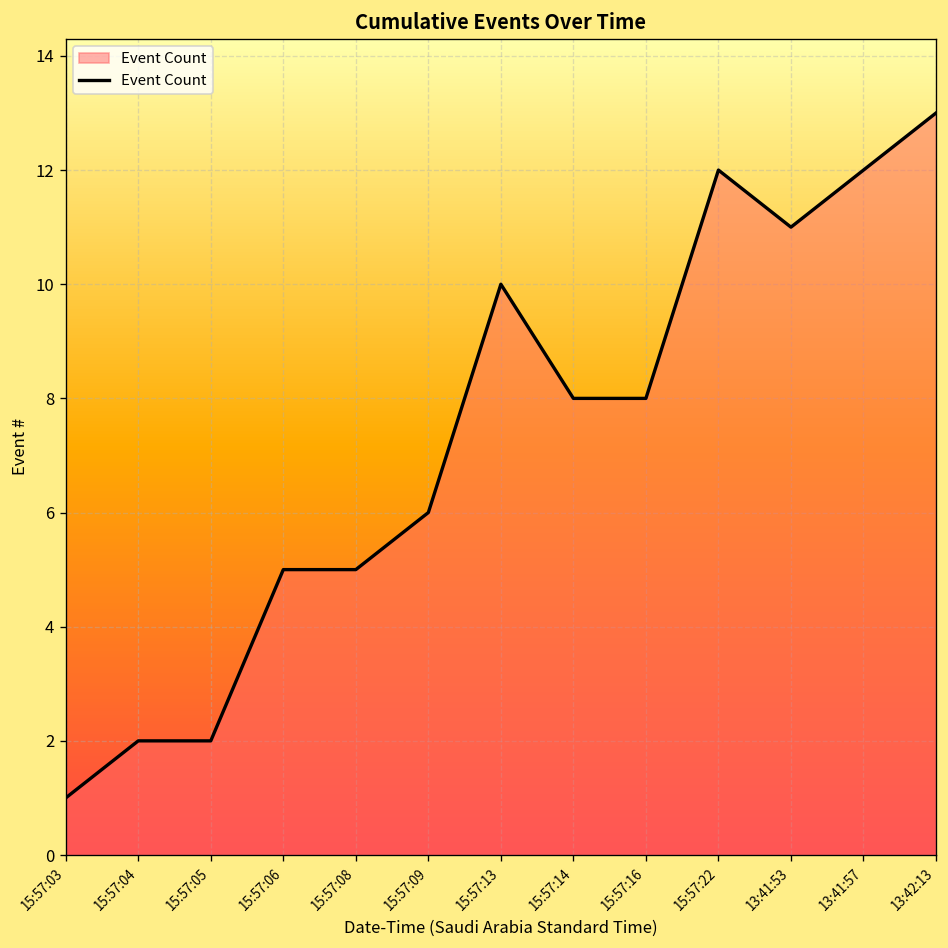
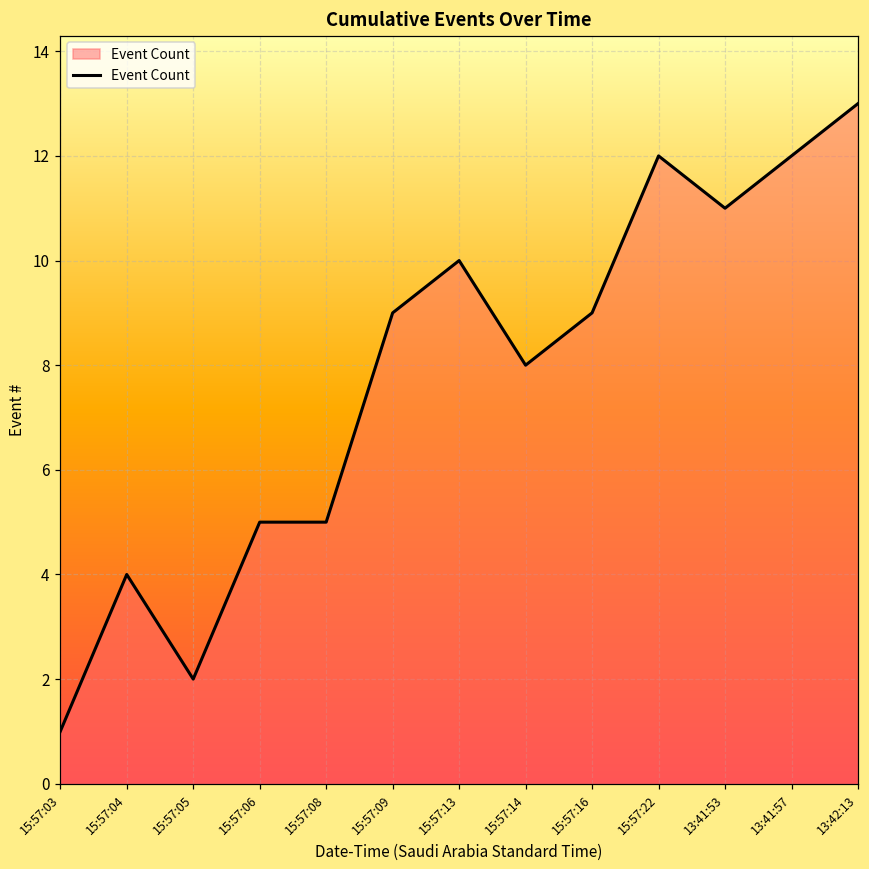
  {
    "15:57:03": 1,
-   "15:57:04": 2,
+   "15:57:04": 4,
    "15:57:05": 2,
    "15:57:06": 5,
    "15:57:08": 5,
-   "15:57:09": 6,
+   "15:57:09": 9,
    "15:57:13": 10,
    "15:57:14": 8,
-   "15:57:16": 8,
+   "15:57:16": 9,
    "15:57:22": 12,
    "13:41:53": 11,
    "13:41:57": 12,
    "13:42:13": 13
  }
